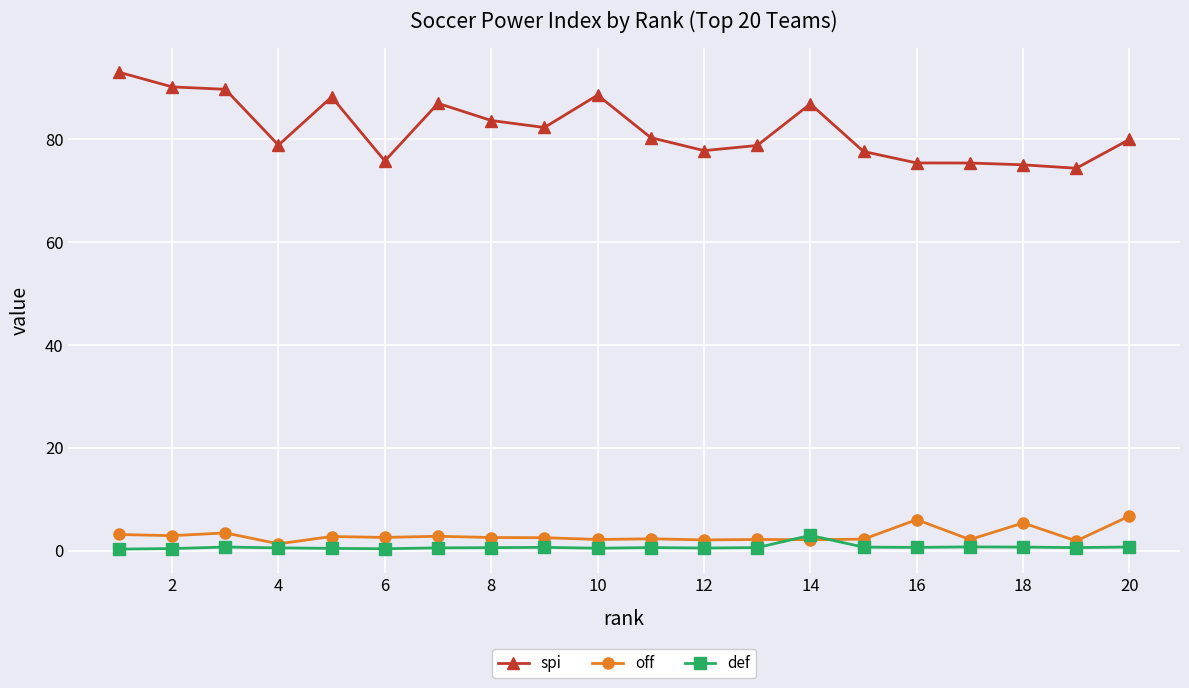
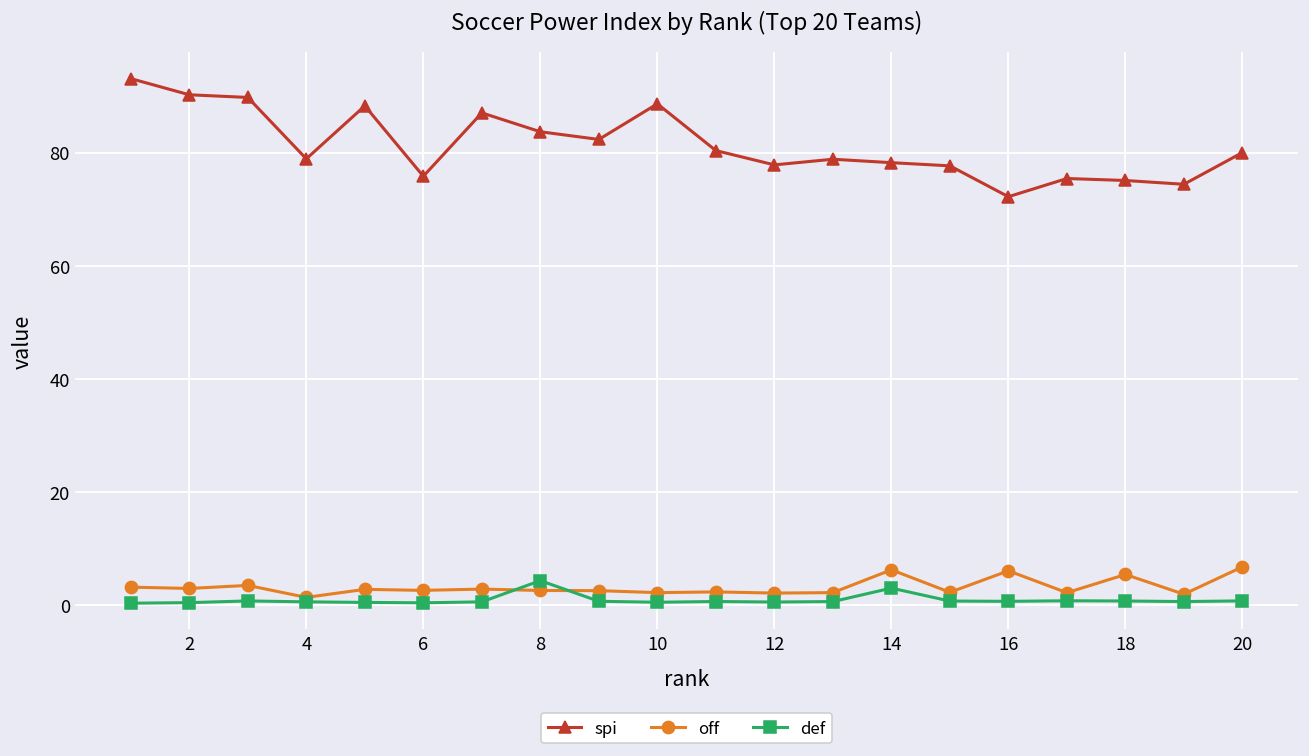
  {
    "spi": {
      "2": 90,
      "4": 79,
      "6": 76,
      "8": 84,
      "10": 89,
      "12": 78,
-     "14": 87,
-     "16": 75,
+     "14": 78,
+     "16": 72,
      "18": 75,
      "20": 80
    },
    "off": {
      "2": 3,
      "4": 1,
      "6": 3,
      "8": 3,
      "10": 2,
      "12": 2,
-     "14": 2,
+     "14": 6,
      "16": 6,
      "18": 5,
      "20": 7
    },
    "def": {
      "2": 0,
      "4": 1,
      "6": 0,
-     "8": 1,
+     "8": 4,
      "10": 0,
      "12": 1,
      "14": 3,
      "16": 1,
      "18": 1,
      "20": 1
    }
  }
